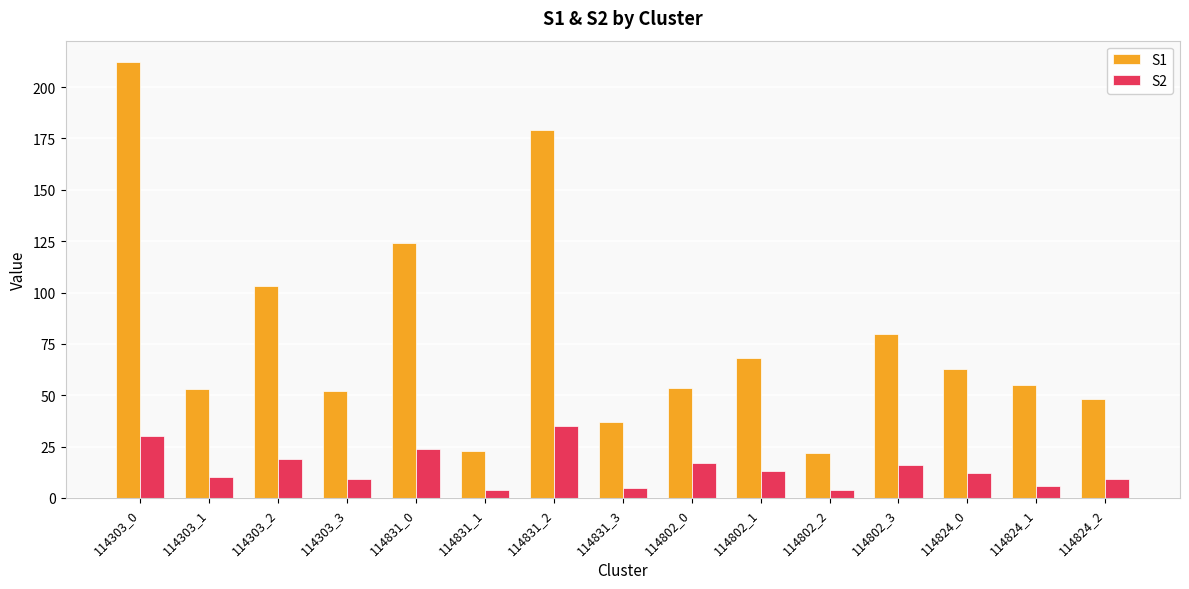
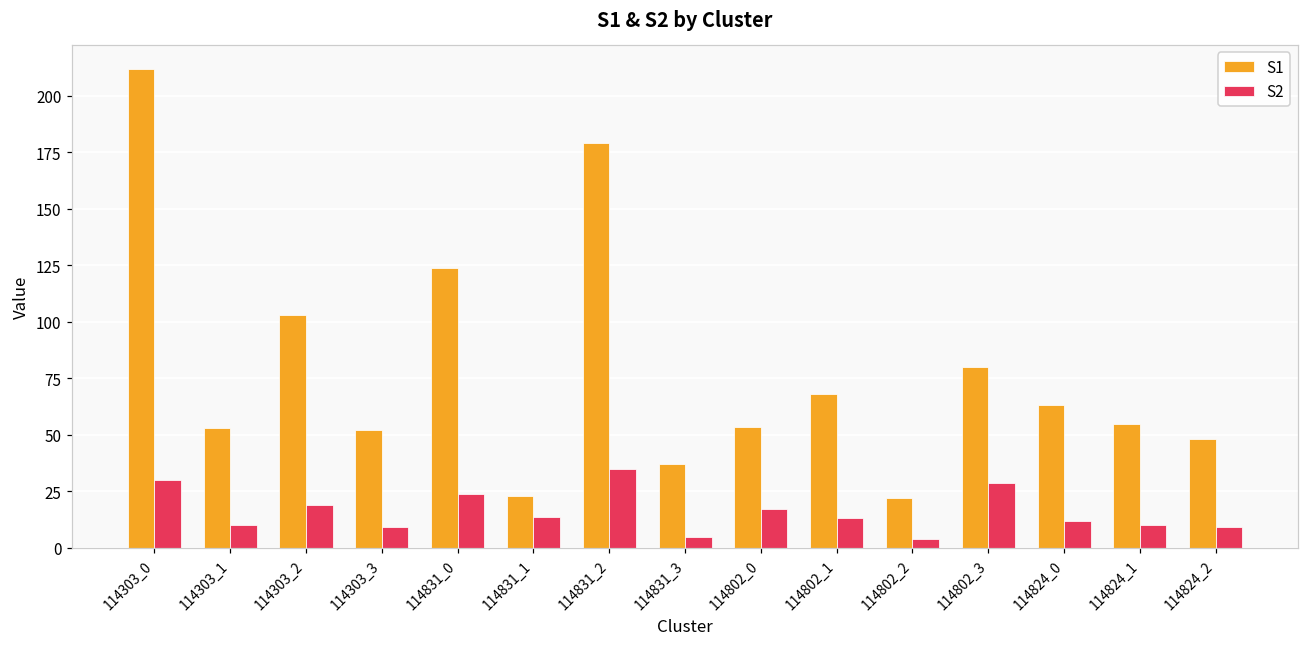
  {
    "S1": {
      "114303_0": 212,
      "114303_1": 53,
      "114303_2": 103,
      "114303_3": 52,
      "114831_0": 124,
      "114831_1": 23,
      "114831_2": 179,
      "114831_3": 37,
      "114802_0": 53,
      "114802_1": 68,
      "114802_2": 22,
      "114802_3": 80,
      "114824_0": 63,
      "114824_1": 55,
      "114824_2": 48
    },
    "S2": {
      "114303_0": 30,
      "114303_1": 10,
      "114303_2": 19,
      "114303_3": 9,
      "114831_0": 24,
-     "114831_1": 4,
+     "114831_1": 14,
      "114831_2": 35,
      "114831_3": 5,
      "114802_0": 17,
      "114802_1": 13,
      "114802_2": 4,
-     "114802_3": 16,
+     "114802_3": 29,
      "114824_0": 12,
-     "114824_1": 6,
+     "114824_1": 10,
      "114824_2": 9
    }
  }
